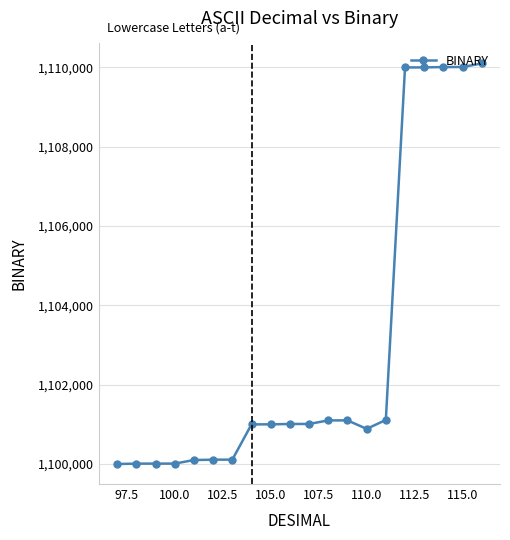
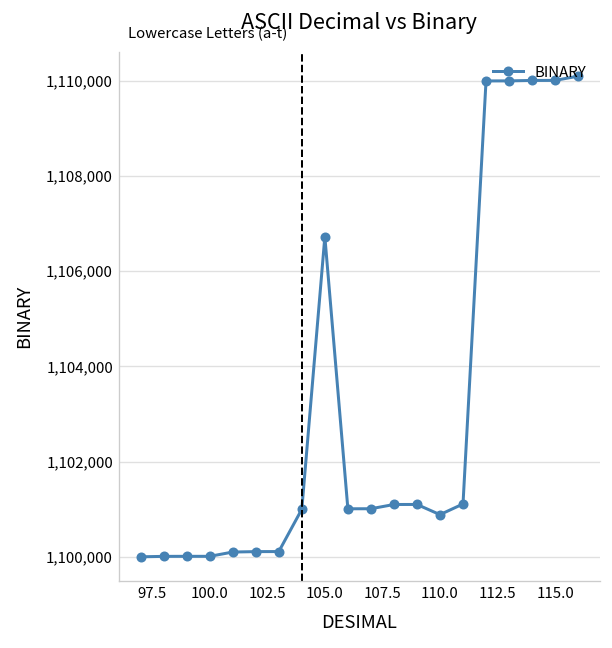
  {
    "100.0": "1,100,000",
-   "105.0": "1,101,000",
+   "105.0": "1,106,700",
    "110.0": "1,100,900",
    "115.0": "1,110,000"
  }
